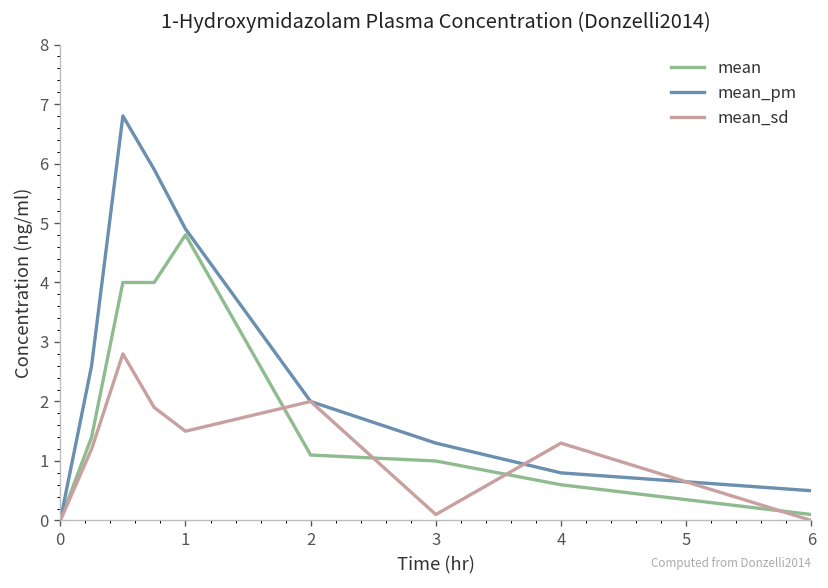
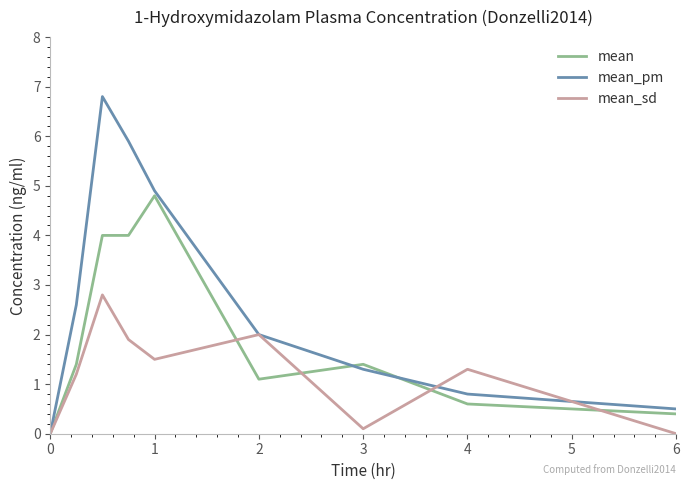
  {
    "mean": {
      "1": 4.8,
      "2": 1.1,
-     "3": 1.0,
+     "3": 1.4,
      "4": 0.6,
-     "6": 0.1
+     "6": 0.4
    },
    "mean_pm": {
      "1": 4.9,
      "3": 1.3,
      "4": 0.8,
      "6": 0.5
    },
    "mean_sd": {
      "1": 1.5,
      "3": 0.1,
      "4": 1.3,
      "6": 0.0
    }
  }
